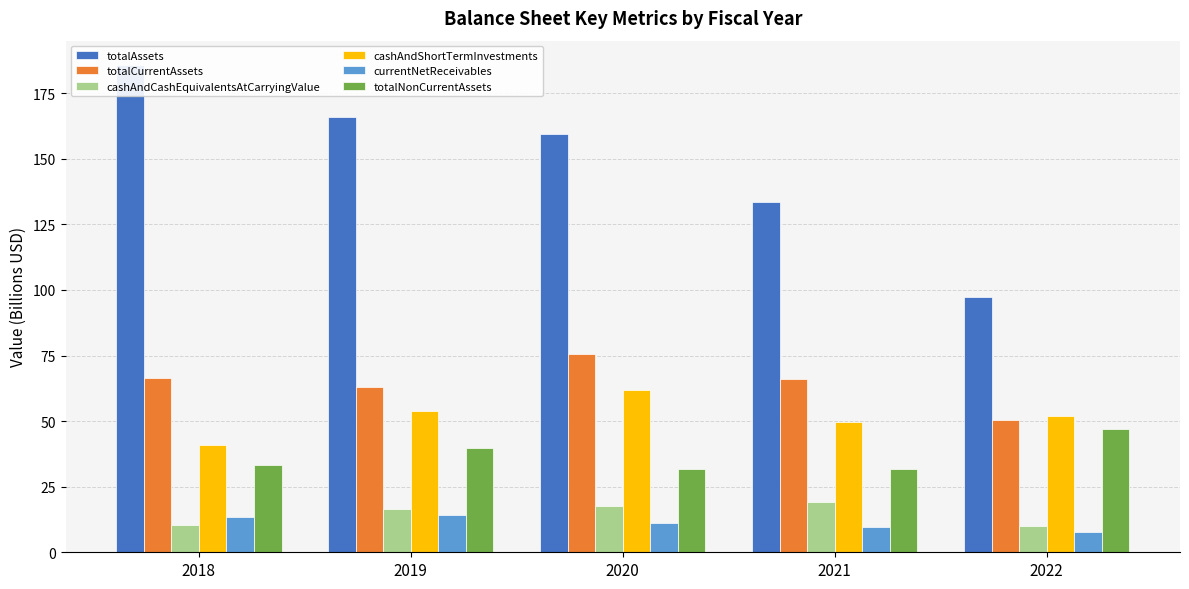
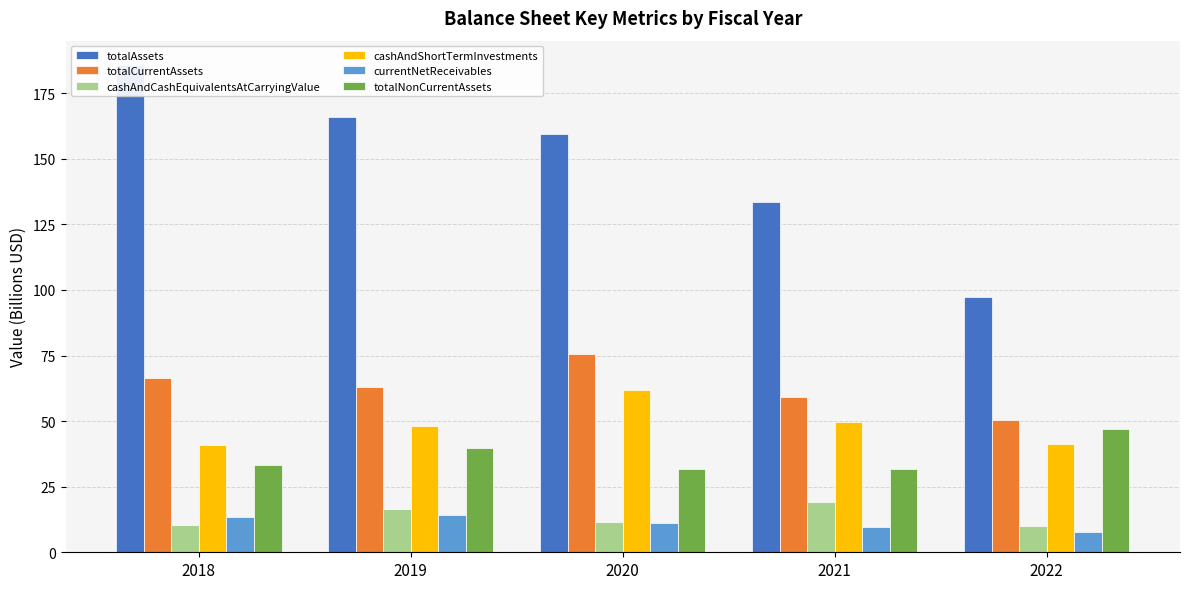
  {
    "totalCurrentAssets": {
      "2018": 67,
      "2019": 63,
      "2020": 76,
-     "2021": 66,
+     "2021": 59,
      "2022": 50
    },
    "cashAndCashEquivalentsAtCarryingValue": {
      "2018": 10,
      "2019": 17,
-     "2020": 18,
+     "2020": 11,
      "2021": 19,
      "2022": 10
    },
    "cashAndShortTermInvestments": {
      "2018": 41,
-     "2019": 54,
+     "2019": 48,
      "2020": 62,
      "2021": 50,
-     "2022": 52
+     "2022": 41
    },
    "totalNonCurrentAssets": {
      "2018": 33,
      "2019": 40,
      "2020": 32,
      "2021": 32,
      "2022": 47
    }
  }
